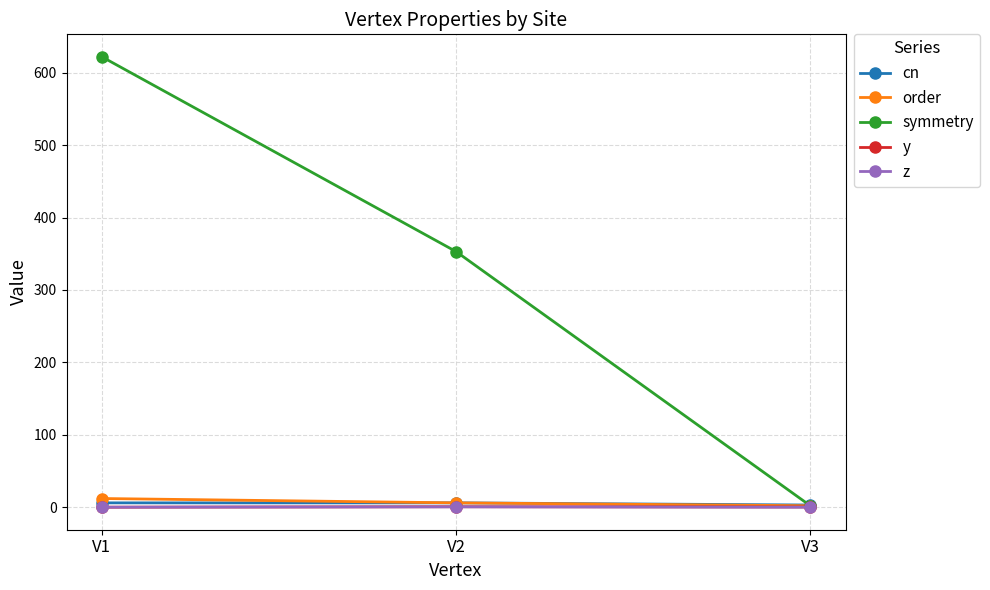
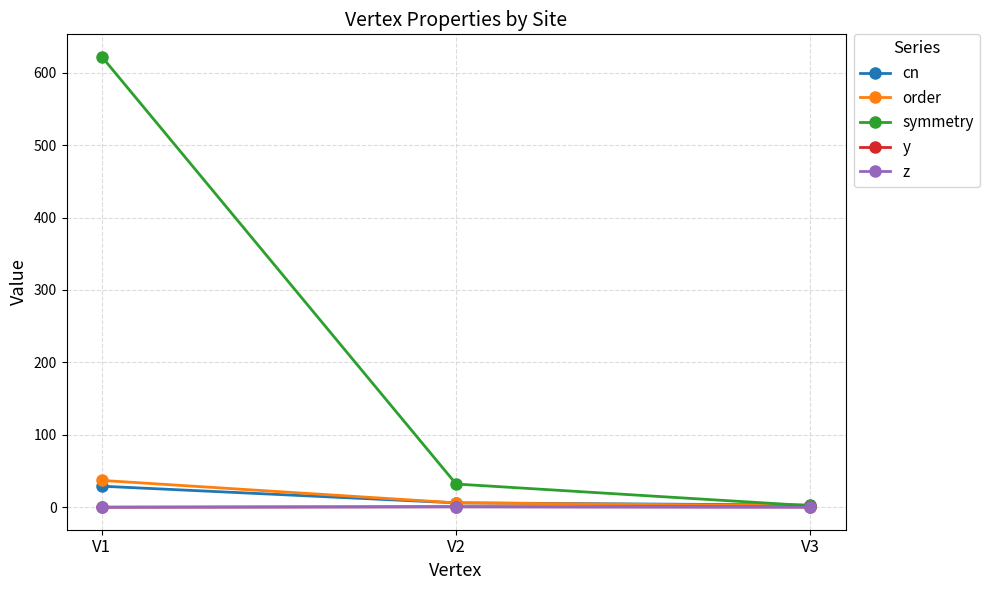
  {
    "cn": {
-     "V1": 10
+     "V1": 30
    },
    "order": {
-     "V1": 10
+     "V1": 40
    },
    "symmetry": {
      "V1": 620,
-     "V2": 350
+     "V2": 30
    },
    "z": {
      "V1": 0,
      "V2": 0
    }
  }
